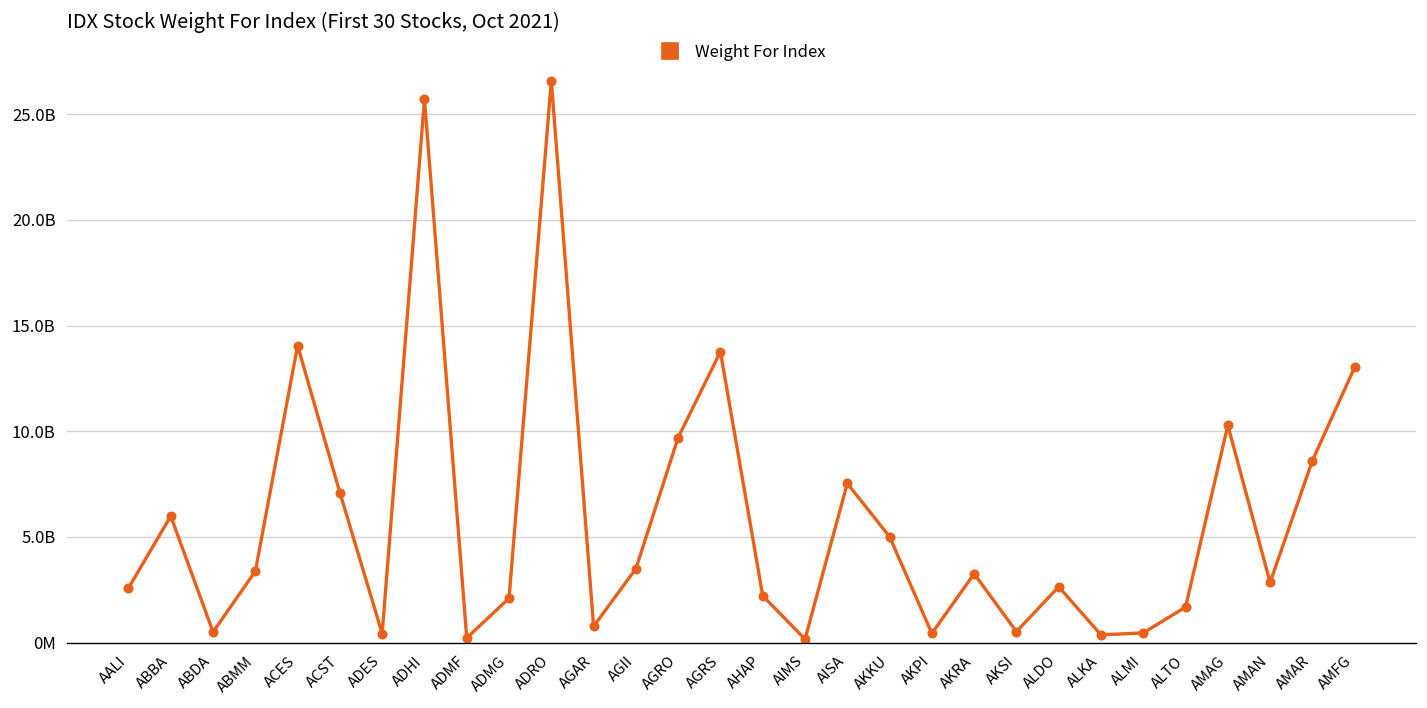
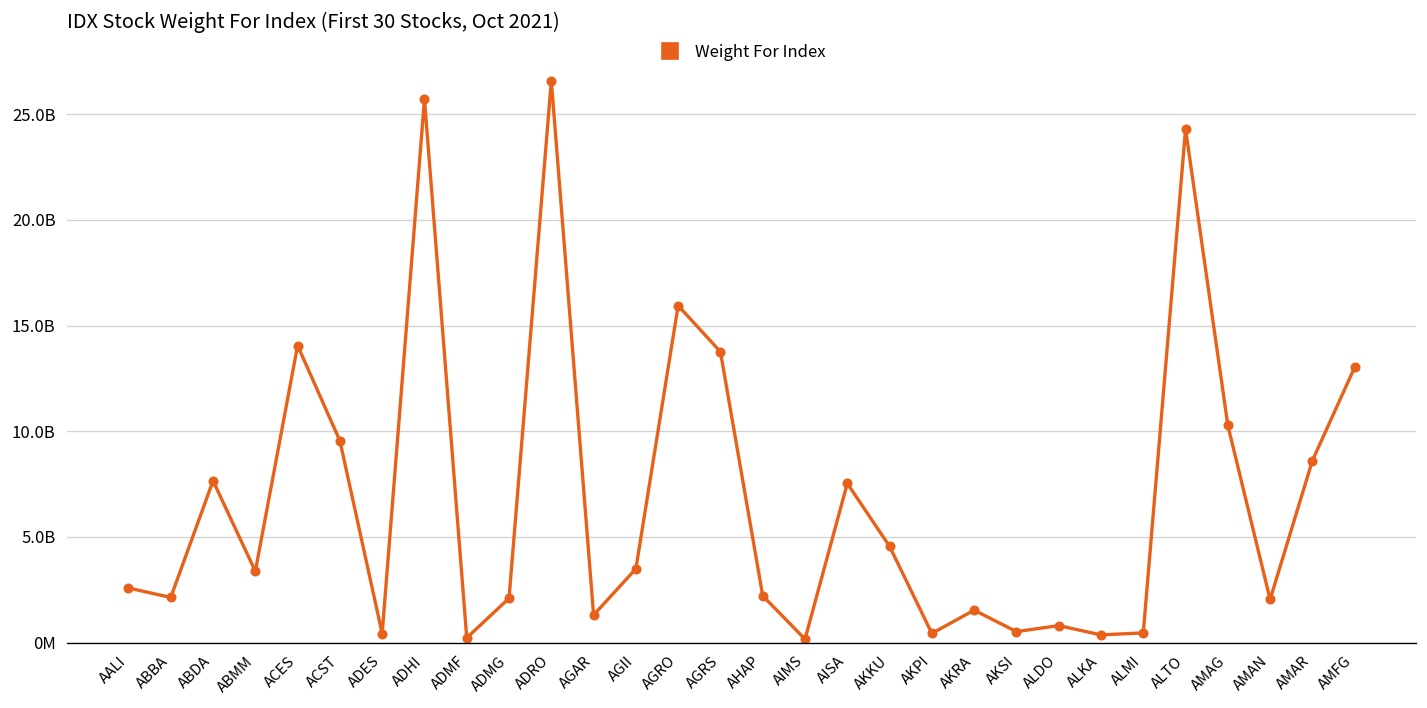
  {
    "AALI": 2600000000,
-   "ABBA": 6000000000,
-   "ABDA": 500000000,
+   "ABBA": 2100000000,
+   "ABDA": 7700000000,
    "ABMM": 3400000000,
    "ACES": 14100000000,
-   "ACST": 7100000000,
+   "ACST": 9600000000,
    "ADES": 400000000,
    "ADHI": 25700000000,
    "ADMF": 200000000,
    "ADMG": 2100000000,
    "ADRO": 26600000000,
-   "AGAR": 800000000,
+   "AGAR": 1300000000,
    "AGII": 3500000000,
-   "AGRO": 9700000000,
+   "AGRO": 15900000000,
    "AGRS": 13800000000,
    "AHAP": 2200000000,
    "AIMS": 200000000,
    "AISA": 7500000000,
-   "AKKU": 5000000000,
+   "AKKU": 4600000000,
    "AKPI": 400000000,
-   "AKRA": 3300000000,
+   "AKRA": 1500000000,
    "AKSI": 500000000,
-   "ALDO": 2600000000,
+   "ALDO": 800000000,
    "ALKA": 400000000,
    "ALMI": 500000000,
-   "ALTO": 1700000000,
+   "ALTO": 24300000000,
    "AMAG": 10300000000,
-   "AMAN": 2800000000,
+   "AMAN": 2000000000,
    "AMAR": 8600000000,
    "AMFG": 13000000000
  }
